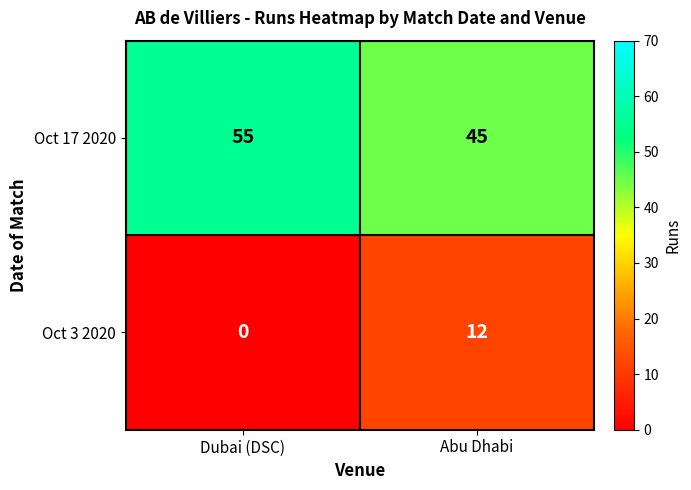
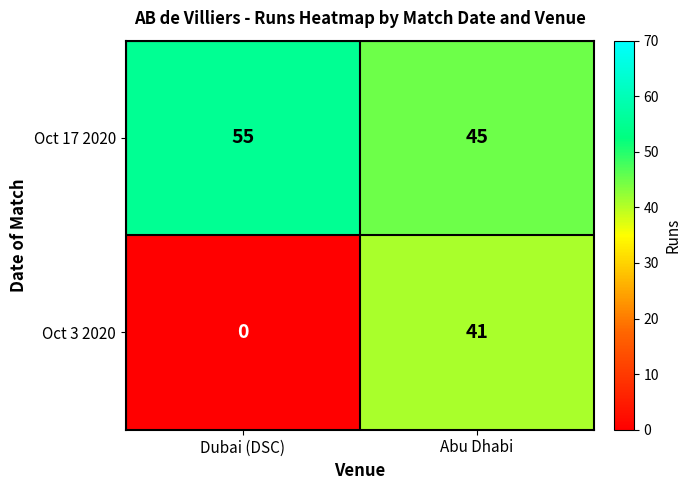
  {
    "Oct 17 2020": {
      "Dubai (DSC)": 55,
      "Abu Dhabi": 45
    },
    "Oct 3 2020": {
      "Dubai (DSC)": 0,
-     "Abu Dhabi": 12
+     "Abu Dhabi": 41
    }
  }
